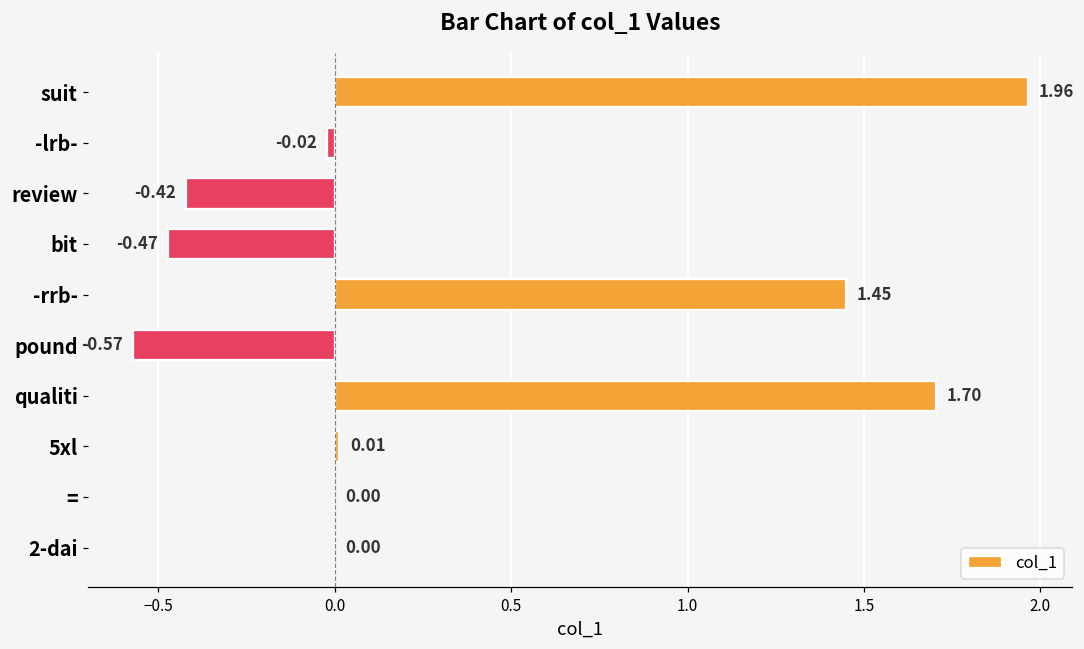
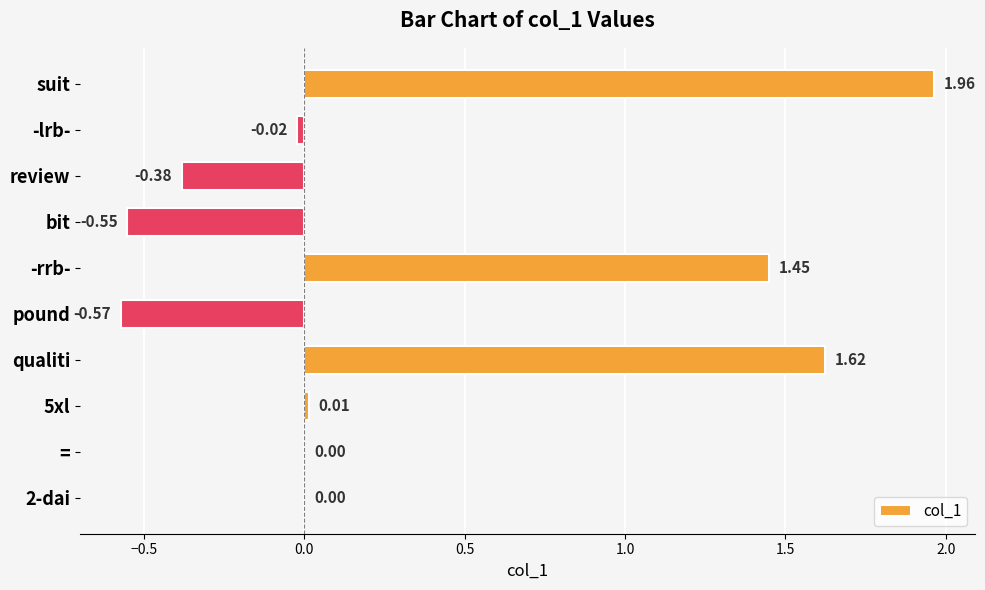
  {
    "suit": 1.96,
    "-lrb-": -0.02,
-   "review": -0.42,
-   "bit": -0.47,
+   "review": -0.38,
+   "bit": -0.55,
    "-rrb-": 1.45,
    "pound": -0.57,
-   "qualiti": 1.70,
+   "qualiti": 1.62,
    "5xl": 0.01,
    "=": 0.00,
    "2-dai": 0.00
  }
